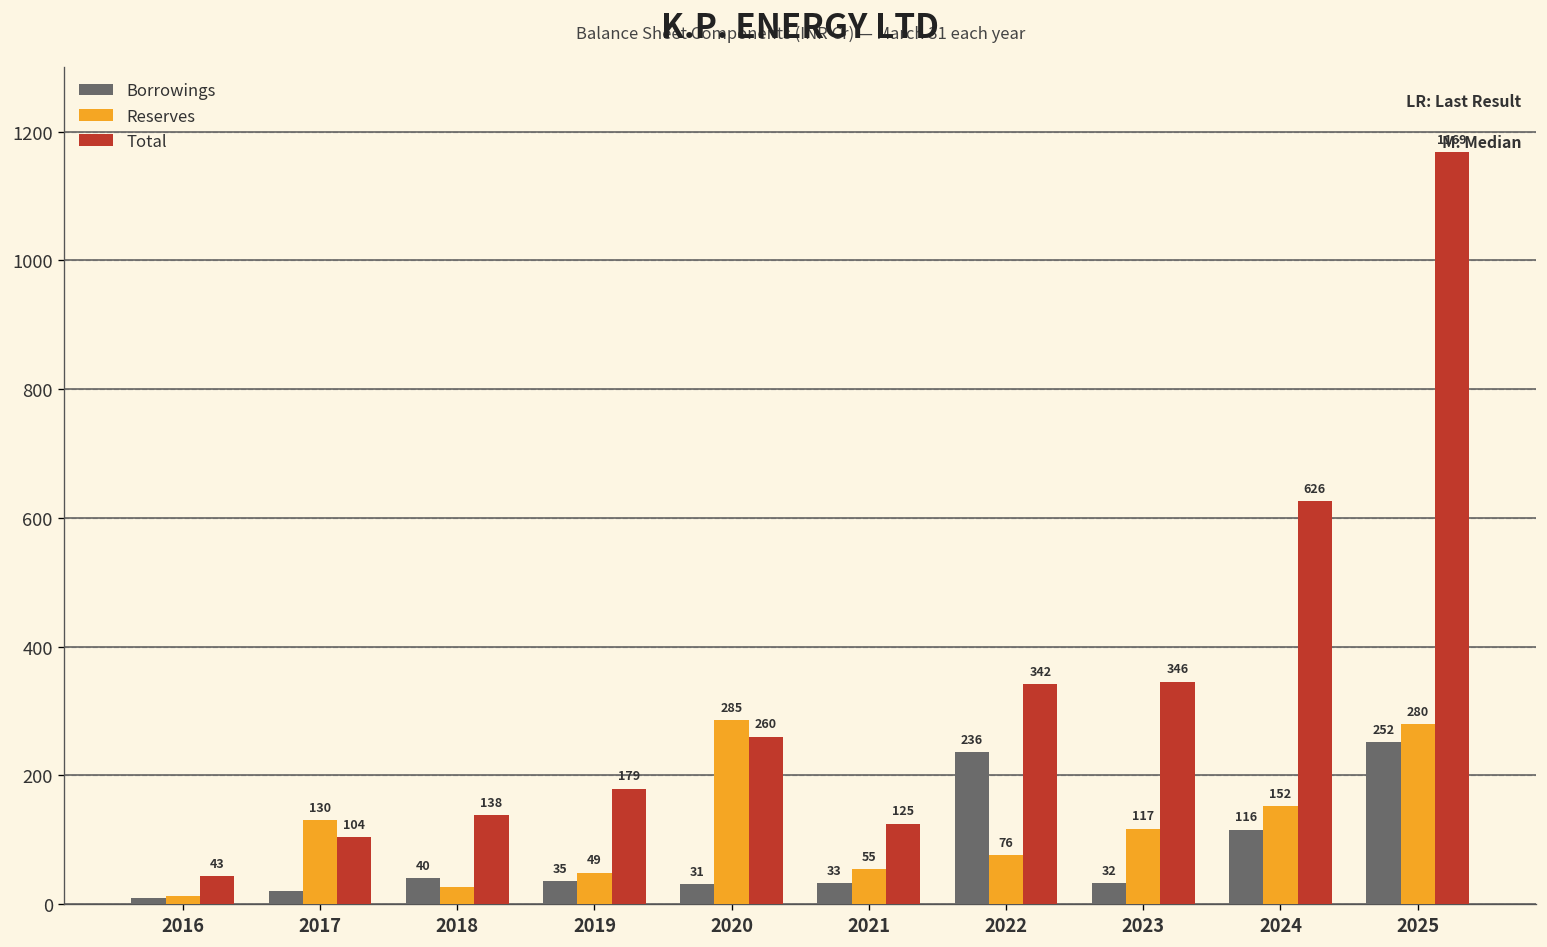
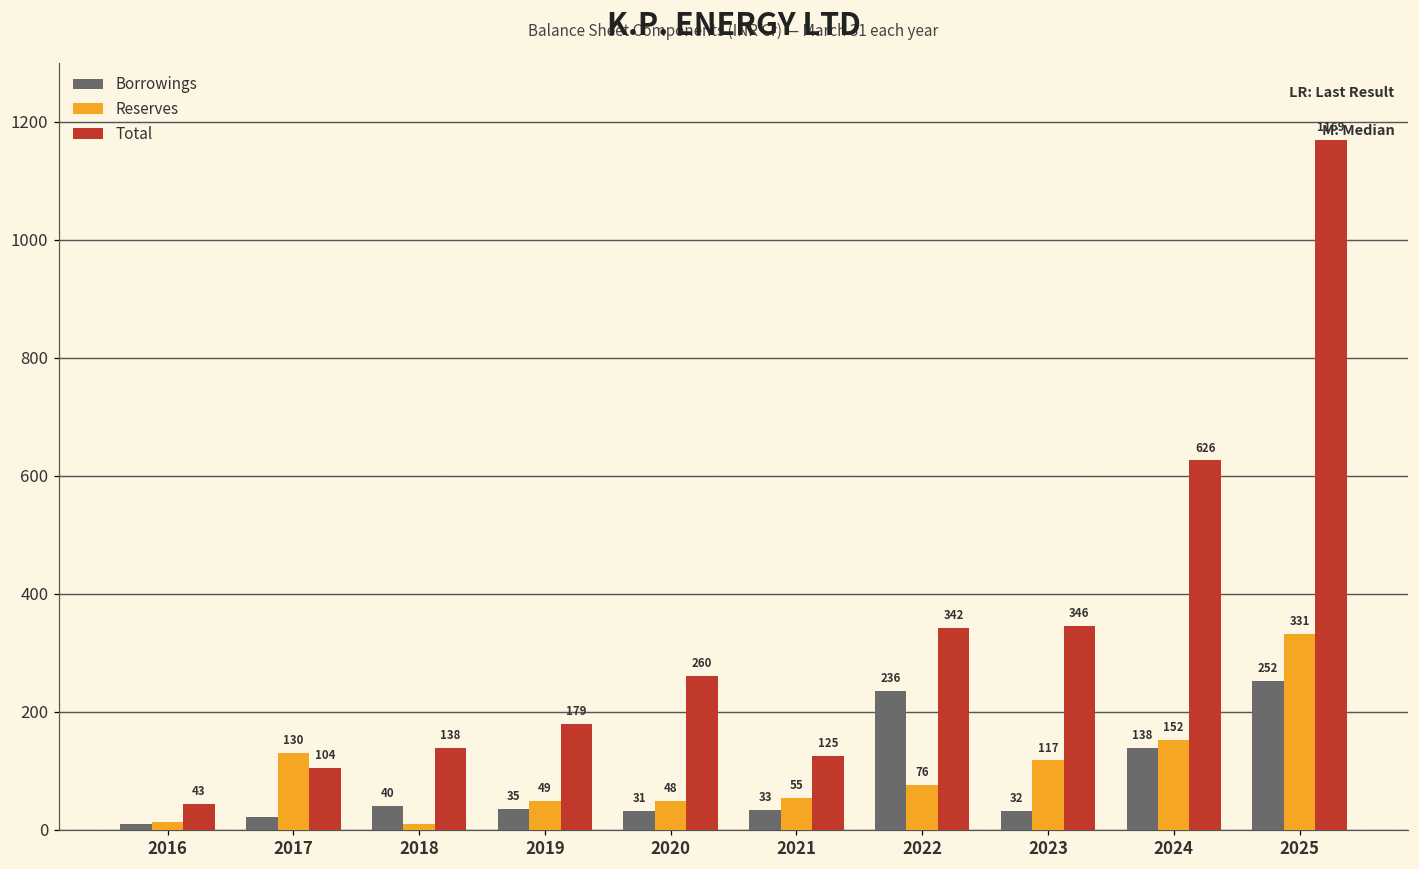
  {
    "Borrowings": {
      "2018": 40,
      "2019": 35,
      "2020": 31,
      "2021": 33,
      "2022": 236,
      "2023": 32,
-     "2024": 116,
+     "2024": 138,
      "2025": 252
    },
    "Reserves": {
      "2017": 130,
-     "2018": 30,
+     "2018": 10,
      "2019": 49,
-     "2020": 285,
+     "2020": 48,
      "2021": 55,
      "2022": 76,
      "2023": 117,
      "2024": 152,
-     "2025": 280
+     "2025": 331
    },
    "Total": {
      "2016": 43,
      "2017": 104,
      "2018": 138,
      "2019": 179,
      "2020": 260,
      "2021": 125,
      "2022": 342,
      "2023": 346,
      "2024": 626
    }
  }
